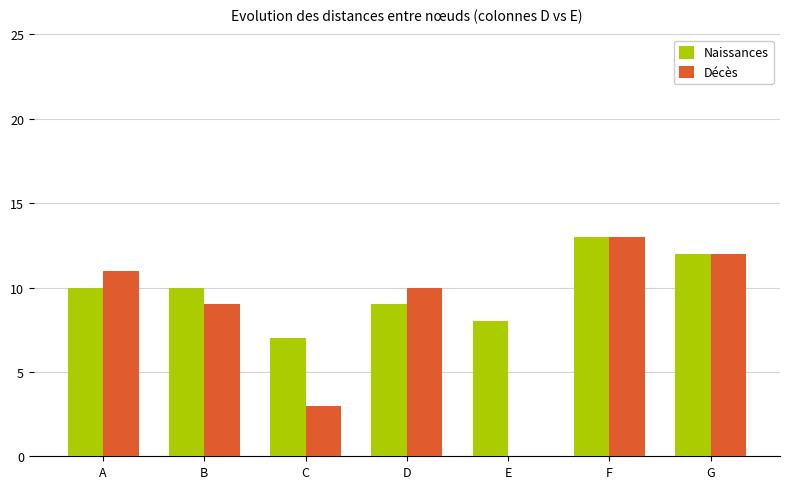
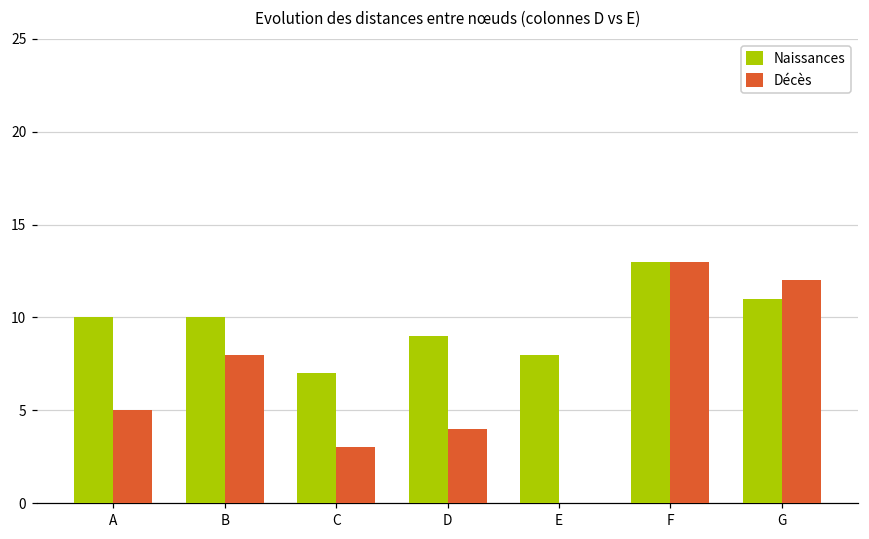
  {
    "Naissances": {
      "A": 10,
      "B": 10,
      "C": 7,
      "D": 9,
      "E": 8,
      "F": 13,
-     "G": 12
+     "G": 11
    },
    "Décès": {
-     "A": 11,
-     "B": 9,
+     "A": 5,
+     "B": 8,
      "C": 3,
-     "D": 10,
+     "D": 4,
      "E": 0,
      "F": 13,
      "G": 12
    }
  }
